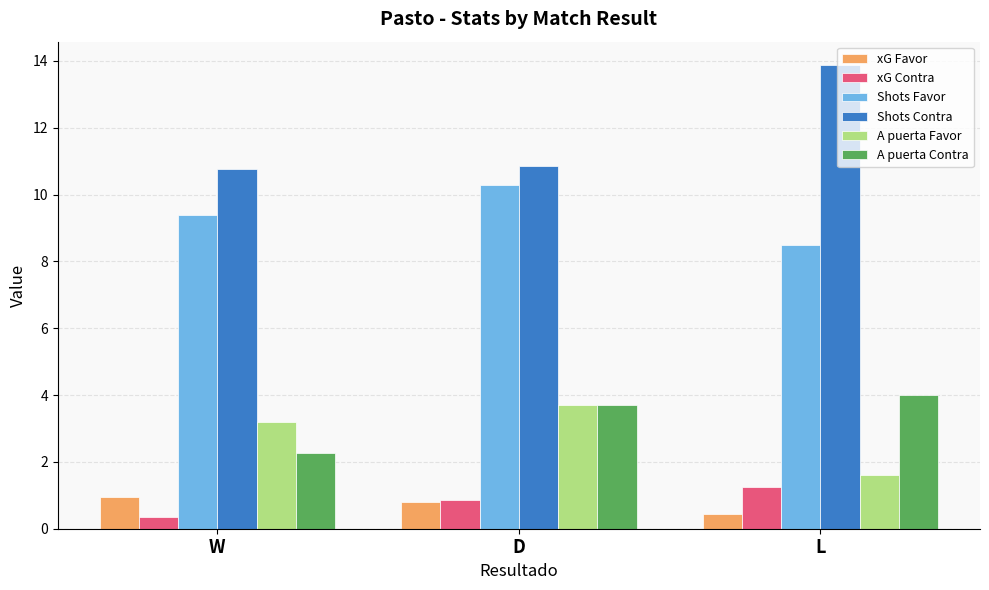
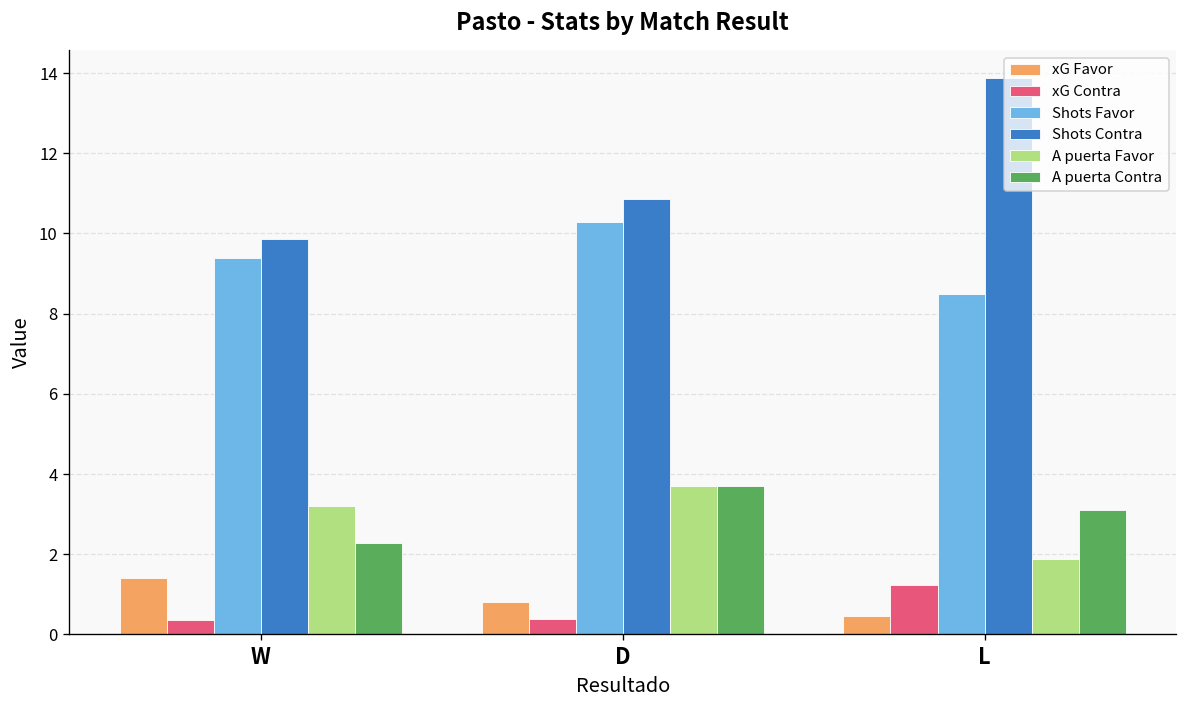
  {
    "xG Favor": {
-     "W": 0.9,
+     "W": 1.4,
      "D": 0.8,
      "L": 0.5
    },
    "xG Contra": {
      "W": 0.4,
-     "D": 0.9,
+     "D": 0.4,
      "L": 1.2
    },
    "Shots Favor": {
      "W": 9.4,
      "D": 10.3,
      "L": 8.5
    },
    "Shots Contra": {
-     "W": 10.8,
+     "W": 9.9,
      "D": 10.9
    },
    "A puerta Favor": {
      "W": 3.2,
      "D": 3.7,
-     "L": 1.6
+     "L": 1.9
    },
    "A puerta Contra": {
      "W": 2.3,
      "D": 3.7,
-     "L": 4.0
+     "L": 3.1
    }
  }
